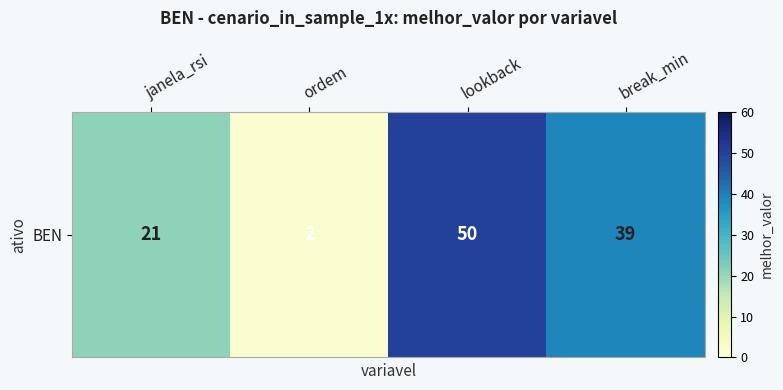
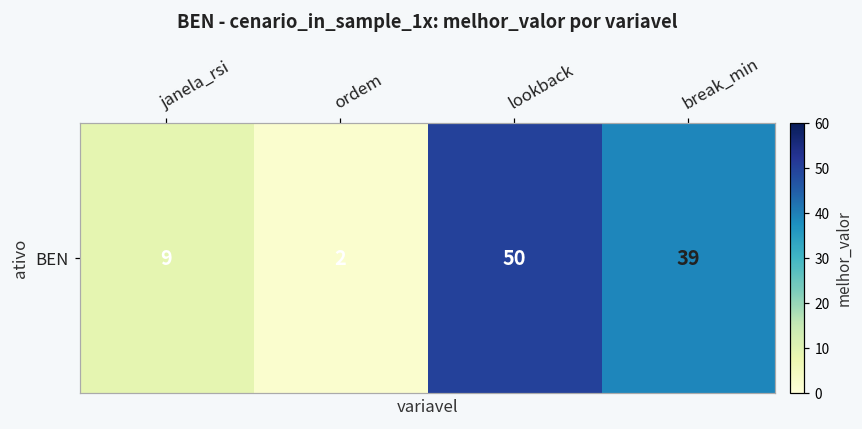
  {
    "BEN": {
-     "janela_rsi": 21,
+     "janela_rsi": 9,
      "ordem": 2,
      "lookback": 50,
      "break_min": 39
    }
  }
